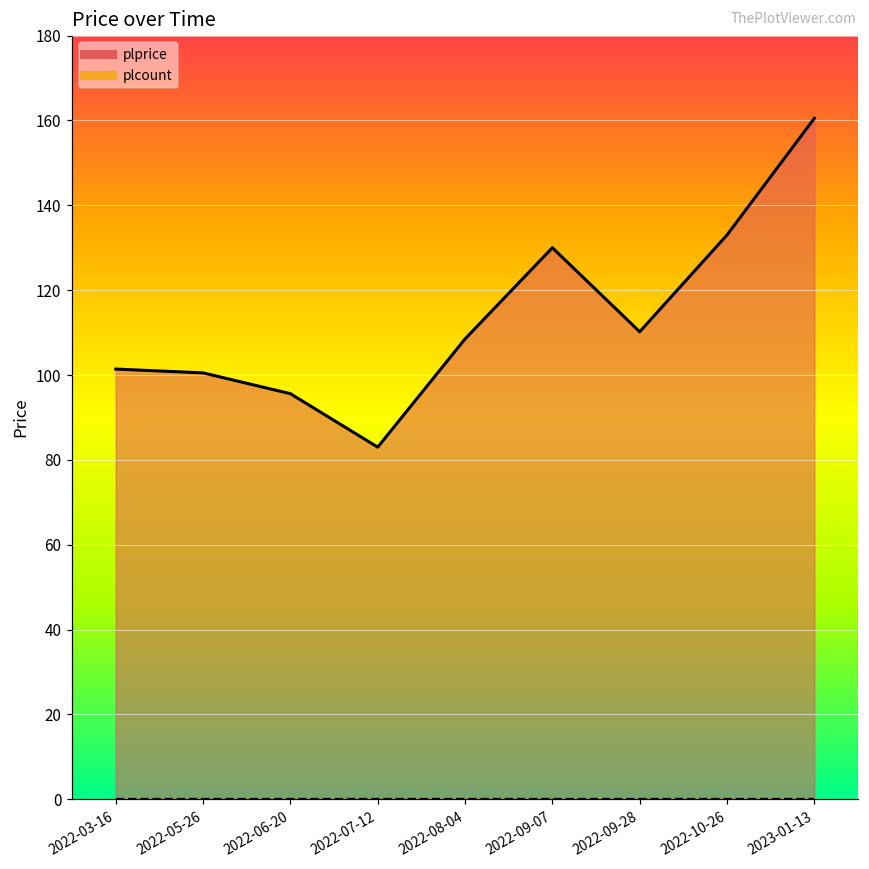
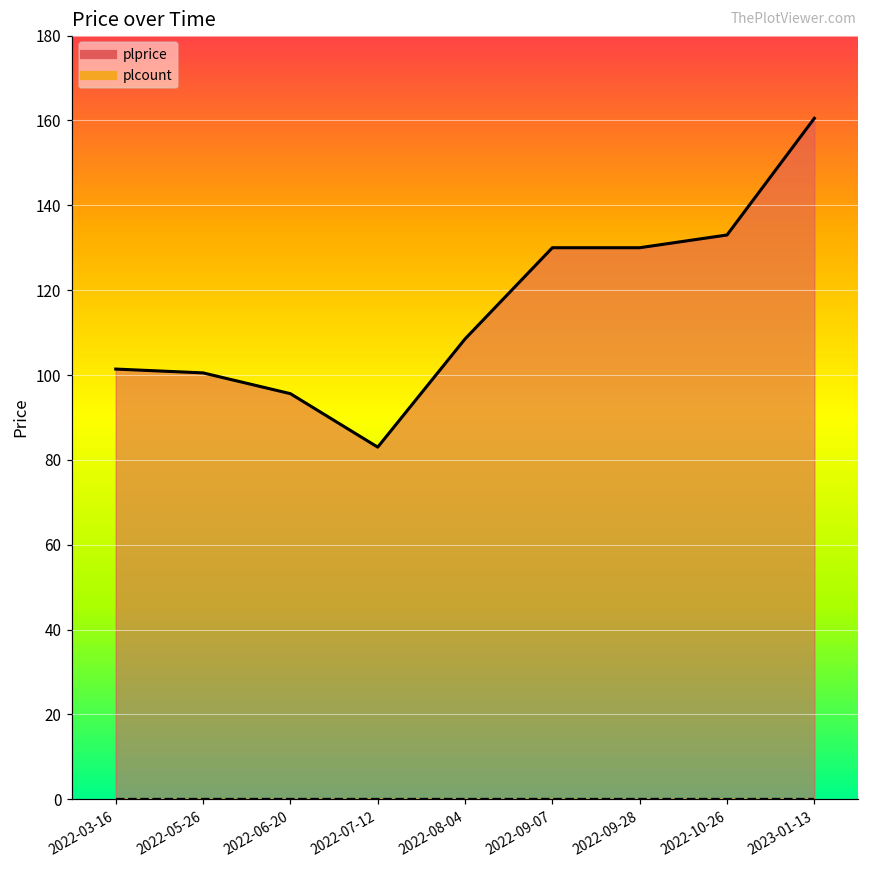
  {
    "plprice": {
      "2022-03-16": 101,
      "2022-05-26": 101,
      "2022-06-20": 96,
      "2022-07-12": 83,
      "2022-08-04": 109,
      "2022-09-07": 130,
-     "2022-09-28": 110,
+     "2022-09-28": 130,
      "2022-10-26": 133,
      "2023-01-13": 161
    },
    "plcount": {
      "2022-03-16": 0,
      "2022-05-26": 0,
      "2022-06-20": 0,
      "2022-07-12": 0,
      "2022-08-04": 0,
      "2022-09-07": 0,
      "2022-09-28": 0,
      "2022-10-26": 0,
      "2023-01-13": 0
    }
  }
